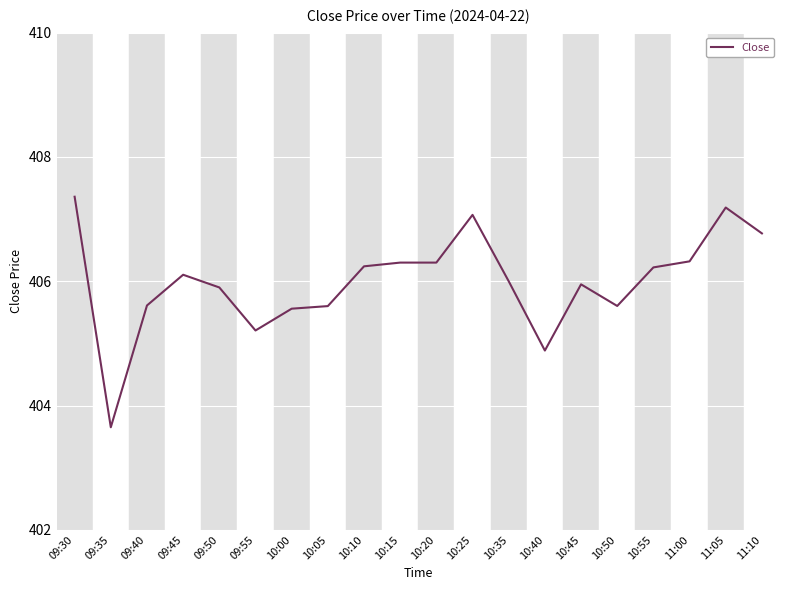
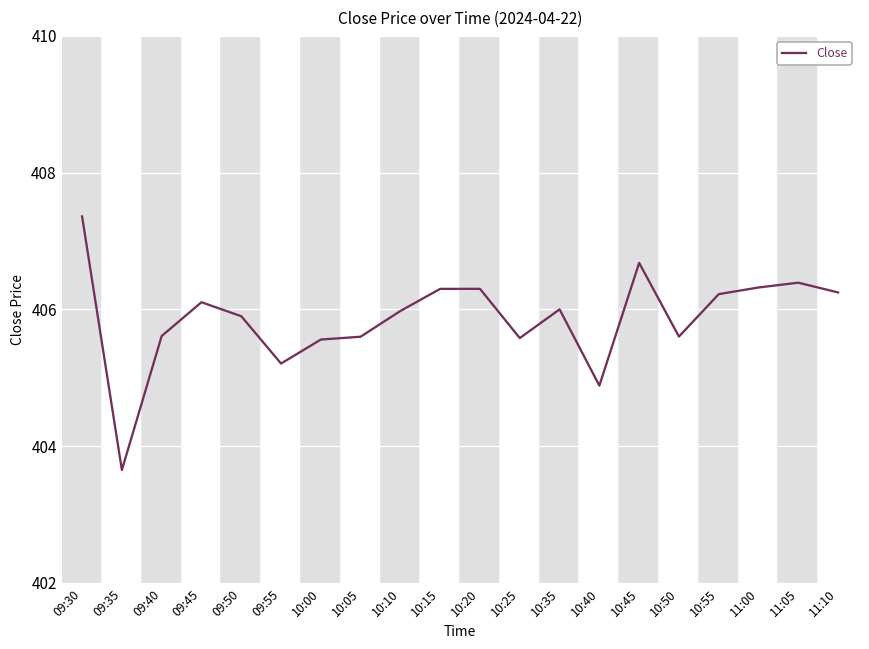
  {
    "09:30": 407.4,
    "09:35": 403.6,
    "09:40": 405.6,
    "09:45": 406.1,
    "09:50": 405.9,
    "09:55": 405.2,
    "10:00": 405.6,
    "10:05": 405.6,
-   "10:10": 406.2,
+   "10:10": 406.0,
    "10:15": 406.3,
    "10:20": 406.3,
-   "10:25": 407.1,
+   "10:25": 405.6,
    "10:35": 406.0,
    "10:40": 404.9,
-   "10:45": 406.0,
+   "10:45": 406.7,
    "10:50": 405.6,
    "10:55": 406.2,
    "11:00": 406.3,
-   "11:05": 407.2,
-   "11:10": 406.8
+   "11:05": 406.4,
+   "11:10": 406.2
  }
